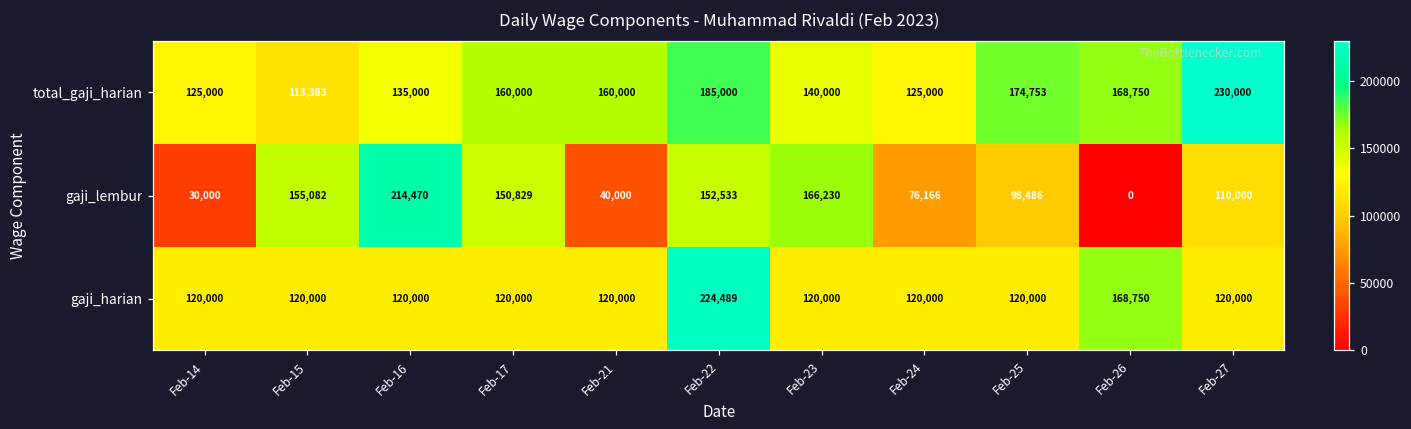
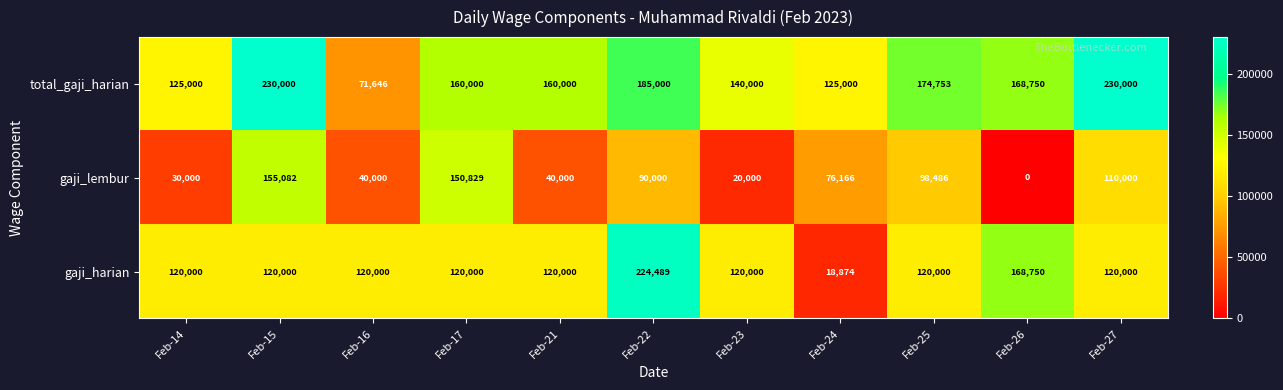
  {
    "total_gaji_harian": {
      "Feb-14": "125,000",
-     "Feb-15": "113,383",
-     "Feb-16": "135,000",
+     "Feb-15": "230,000",
+     "Feb-16": "71,646",
      "Feb-17": "160,000",
      "Feb-21": "160,000",
      "Feb-22": "185,000",
      "Feb-23": "140,000",
      "Feb-24": "125,000",
      "Feb-25": "174,753",
      "Feb-26": "168,750"
    },
    "gaji_lembur": {
      "Feb-14": "30,000",
      "Feb-15": "155,082",
-     "Feb-16": "214,470",
+     "Feb-16": "40,000",
      "Feb-17": "150,829",
      "Feb-21": "40,000",
-     "Feb-22": "152,533",
-     "Feb-23": "166,230",
+     "Feb-22": "90,000",
+     "Feb-23": "20,000",
      "Feb-24": "76,166",
      "Feb-25": "98,486",
      "Feb-26": "0",
      "Feb-27": "110,000"
    },
    "gaji_harian": {
      "Feb-14": "120,000",
      "Feb-15": "120,000",
      "Feb-16": "120,000",
      "Feb-17": "120,000",
      "Feb-21": "120,000",
      "Feb-22": "224,489",
      "Feb-23": "120,000",
-     "Feb-24": "120,000",
+     "Feb-24": "18,874",
      "Feb-25": "120,000",
      "Feb-26": "168,750",
      "Feb-27": "120,000"
    }
  }
